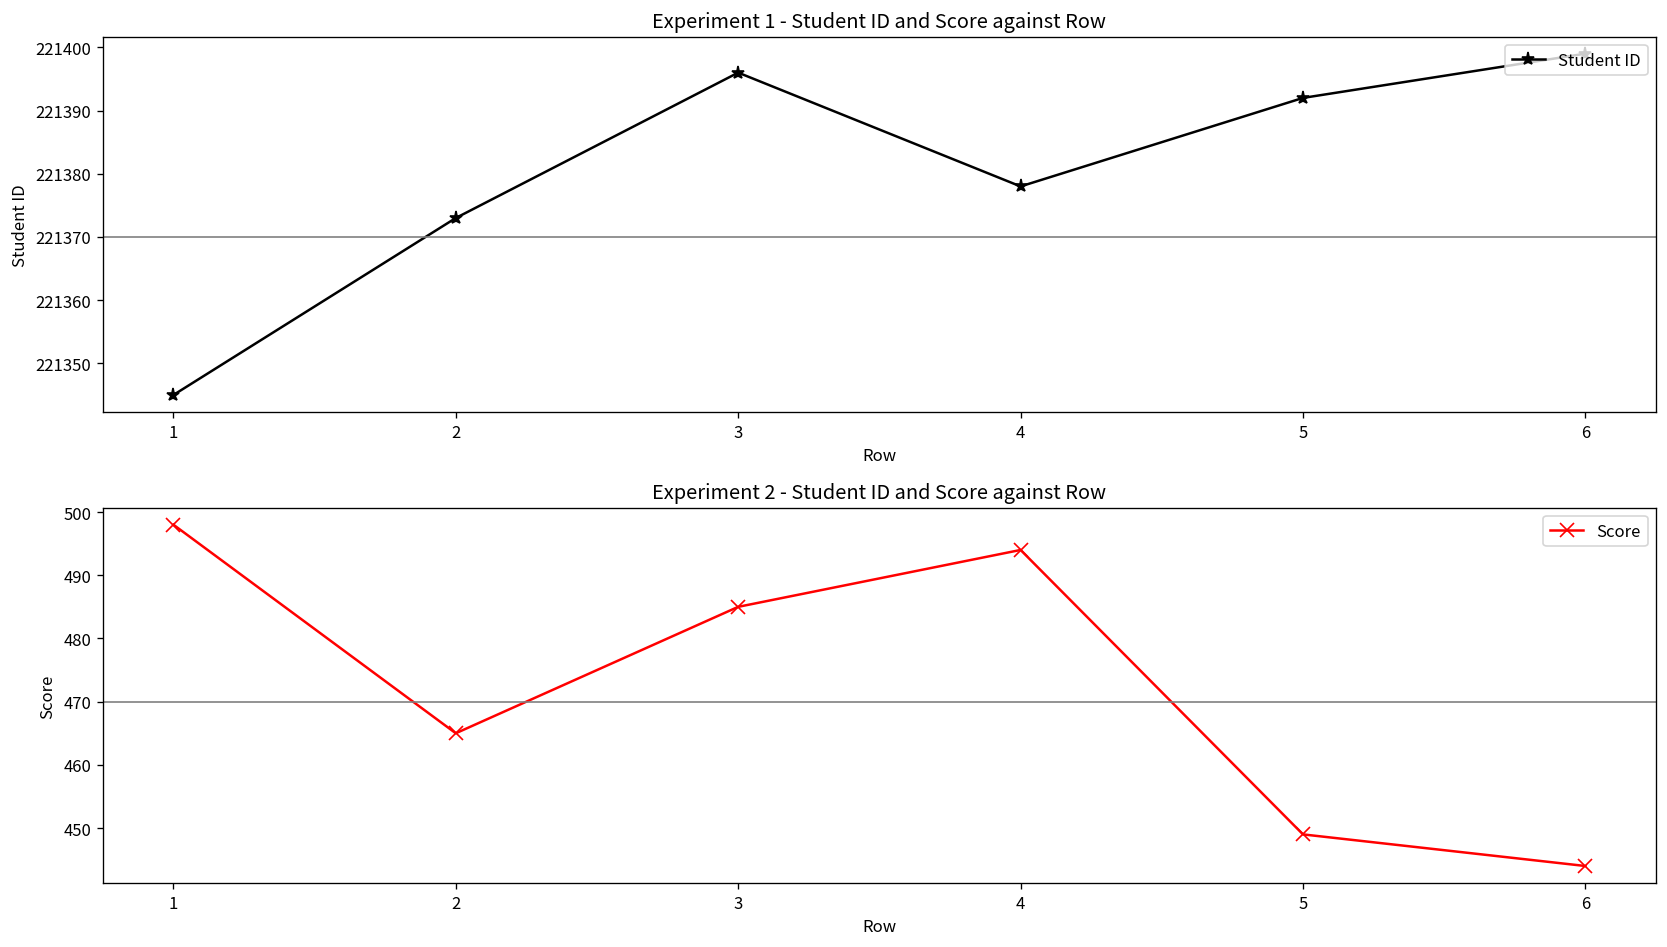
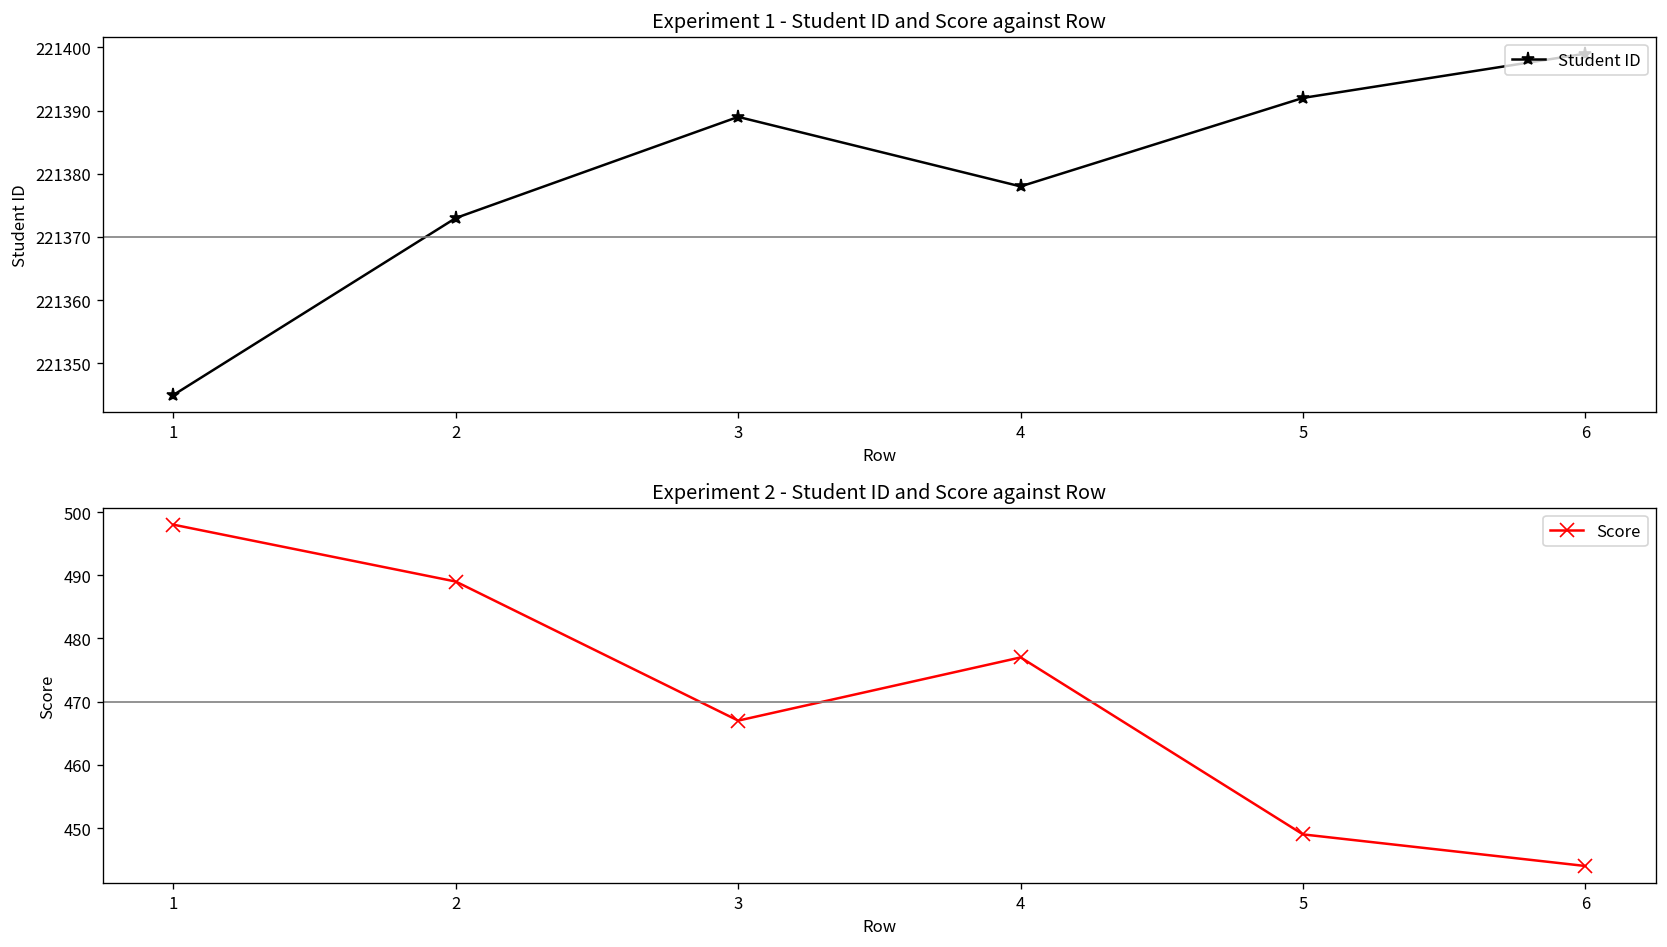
  {
    "Experiment 1 - Student ID and Score against Row": {
      "1": 221345,
      "2": 221373,
-     "3": 221396,
+     "3": 221389,
      "4": 221378,
      "5": 221392
    },
    "Experiment 2 - Student ID and Score against Row": {
      "1": 498,
-     "2": 465,
-     "3": 485,
-     "4": 494,
+     "2": 489,
+     "3": 467,
+     "4": 477,
      "5": 449,
      "6": 444
    }
  }
